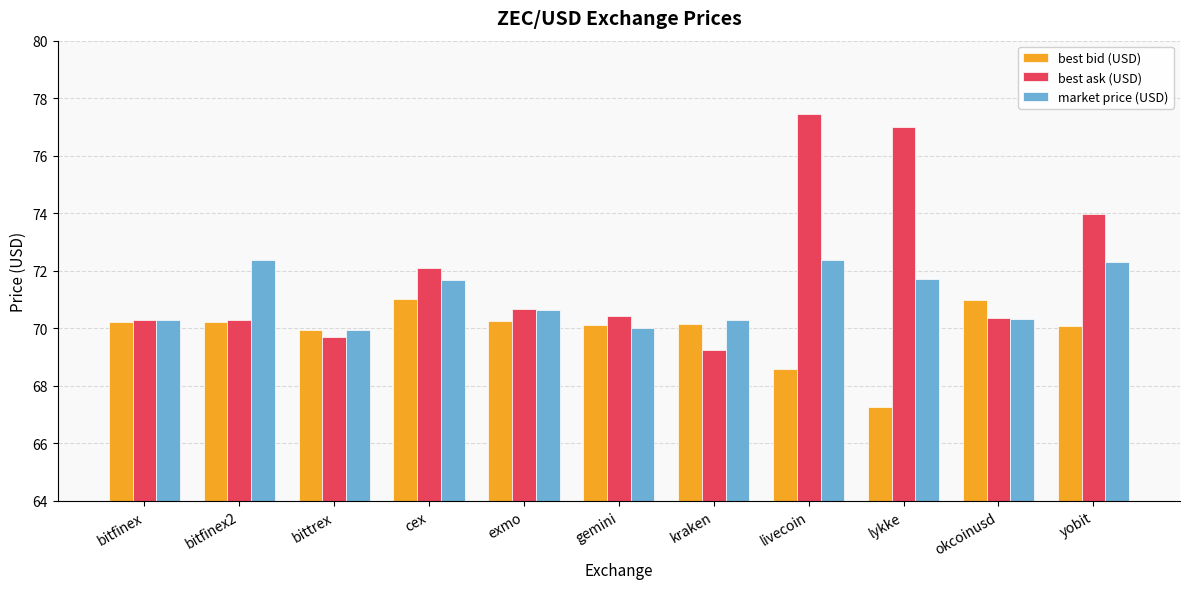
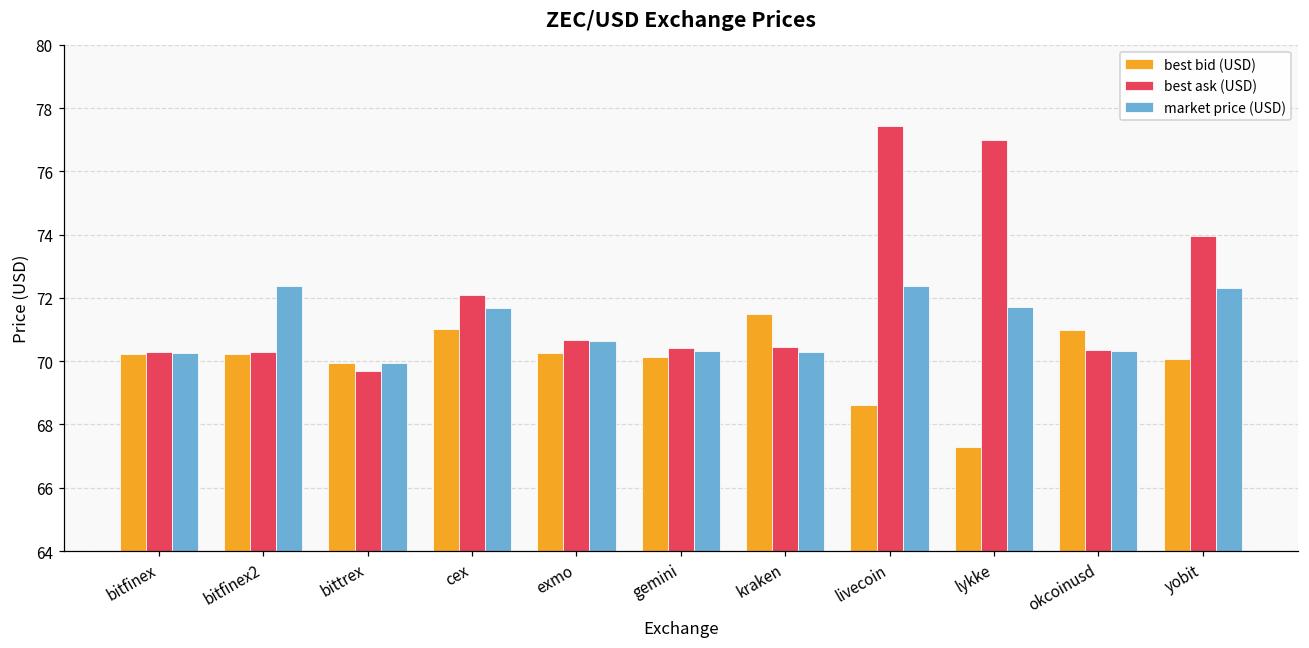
  {
    "best bid (USD)": {
      "bitfinex": 70.2,
      "bitfinex2": 70.2,
      "bittrex": 69.9,
      "cex": 71.0,
      "exmo": 70.3,
      "gemini": 70.1,
-     "kraken": 70.1,
+     "kraken": 71.5,
      "livecoin": 68.6,
      "lykke": 67.3,
      "okcoinusd": 71.0,
      "yobit": 70.1
    },
    "best ask (USD)": {
      "bitfinex": 70.3,
      "bitfinex2": 70.3,
      "bittrex": 69.7,
      "cex": 72.1,
      "exmo": 70.7,
      "gemini": 70.4,
-     "kraken": 69.2,
+     "kraken": 70.5,
      "livecoin": 77.4,
      "lykke": 77.0,
      "okcoinusd": 70.4,
      "yobit": 74.0
    },
    "market price (USD)": {
      "bitfinex": 70.3,
      "bitfinex2": 72.4,
      "bittrex": 69.9,
      "cex": 71.7,
      "exmo": 70.6,
-     "gemini": 70.0,
+     "gemini": 70.3,
      "kraken": 70.3,
      "livecoin": 72.4,
      "lykke": 71.7,
      "okcoinusd": 70.3,
      "yobit": 72.3
    }
  }
